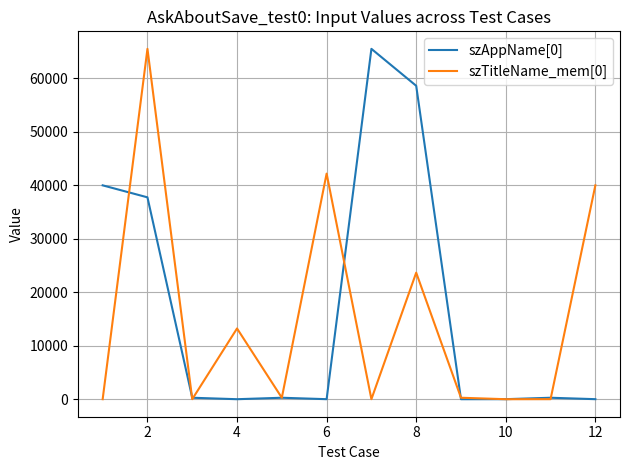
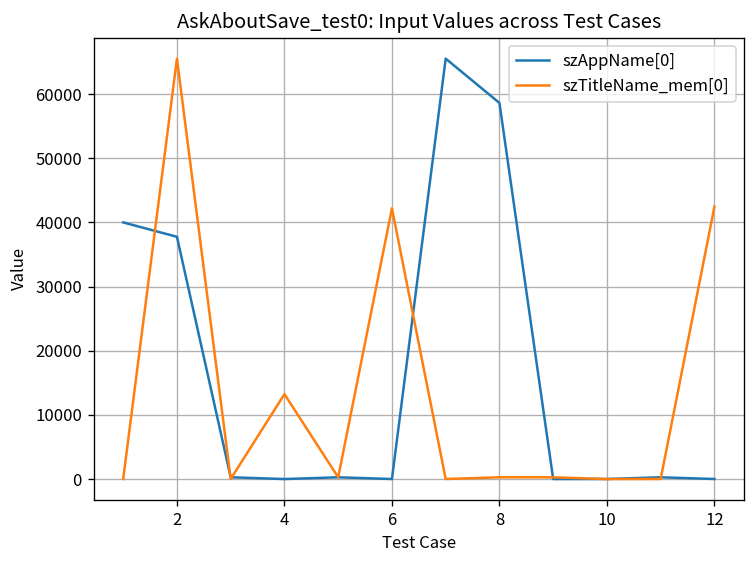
  {
    "szAppName[0]": {
      "2": 38000,
      "4": 0,
      "6": 0,
      "8": 59000,
      "12": 0
    },
    "szTitleName_mem[0]": {
      "2": 66000,
      "4": 13000,
      "6": 42000,
-     "8": 24000,
-     "12": 40000
+     "8": 0,
+     "12": 42000
    }
  }
